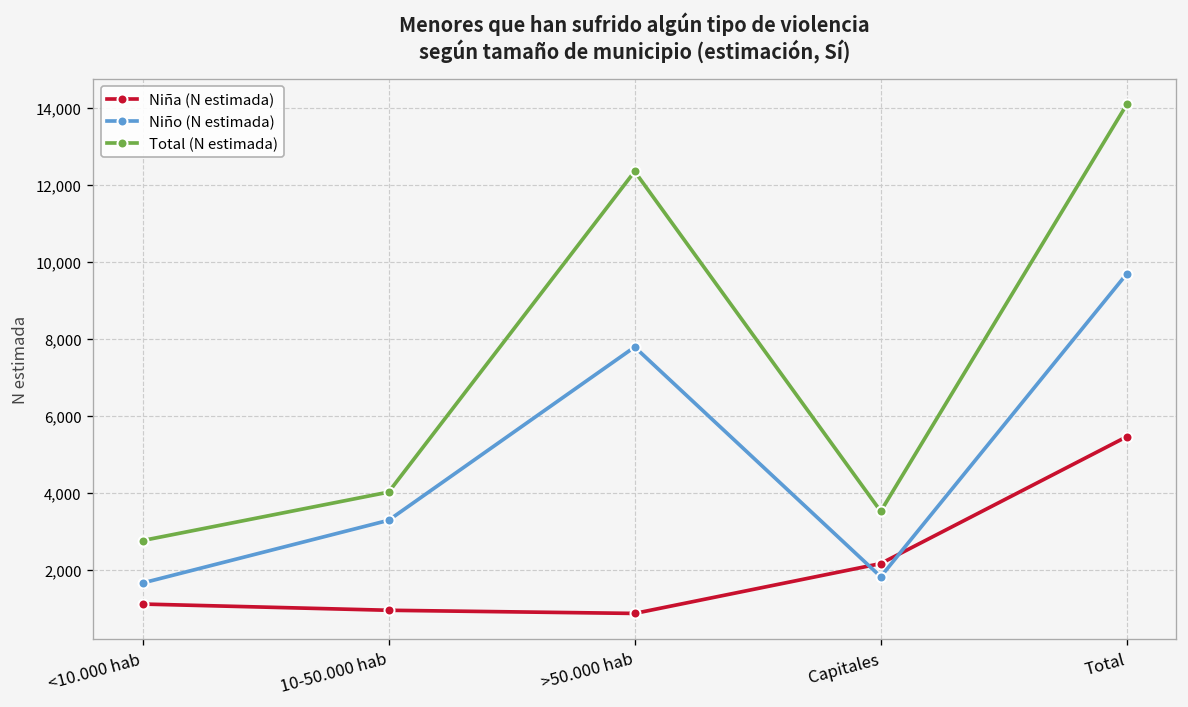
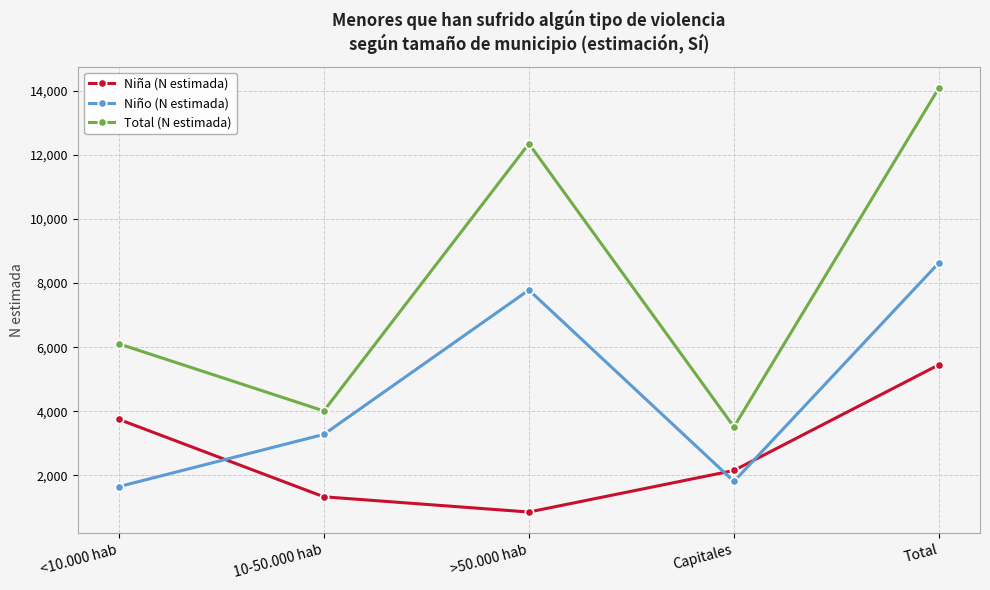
  {
    "Niña (N estimada)": {
-     "<10.000 hab": "1,100",
-     "10-50.000 hab": "900",
+     "<10.000 hab": "3,800",
+     "10-50.000 hab": "1,300",
      ">50.000 hab": "900",
      "Capitales": "2,200",
      "Total": "5,500"
    },
    "Niño (N estimada)": {
      "<10.000 hab": "1,700",
      "10-50.000 hab": "3,300",
      ">50.000 hab": "7,800",
      "Capitales": "1,800",
-     "Total": "9,700"
+     "Total": "8,600"
    },
    "Total (N estimada)": {
-     "<10.000 hab": "2,800",
+     "<10.000 hab": "6,100",
      "10-50.000 hab": "4,000",
      ">50.000 hab": "12,300",
      "Capitales": "3,500",
      "Total": "14,100"
    }
  }
